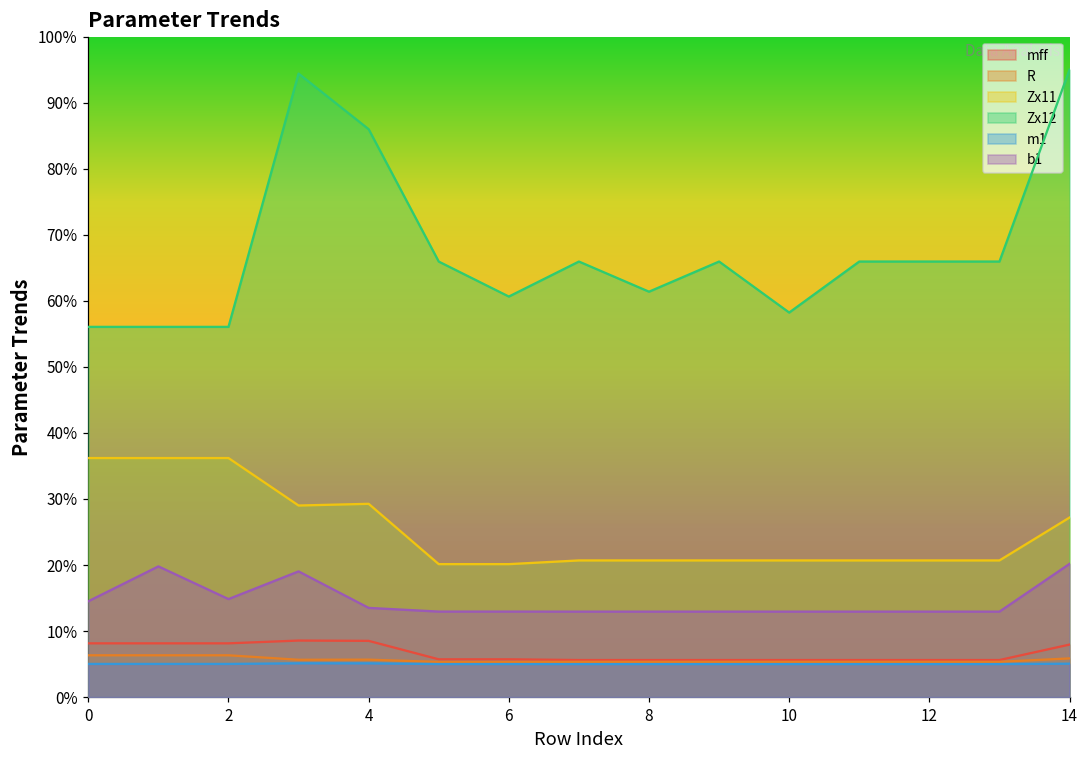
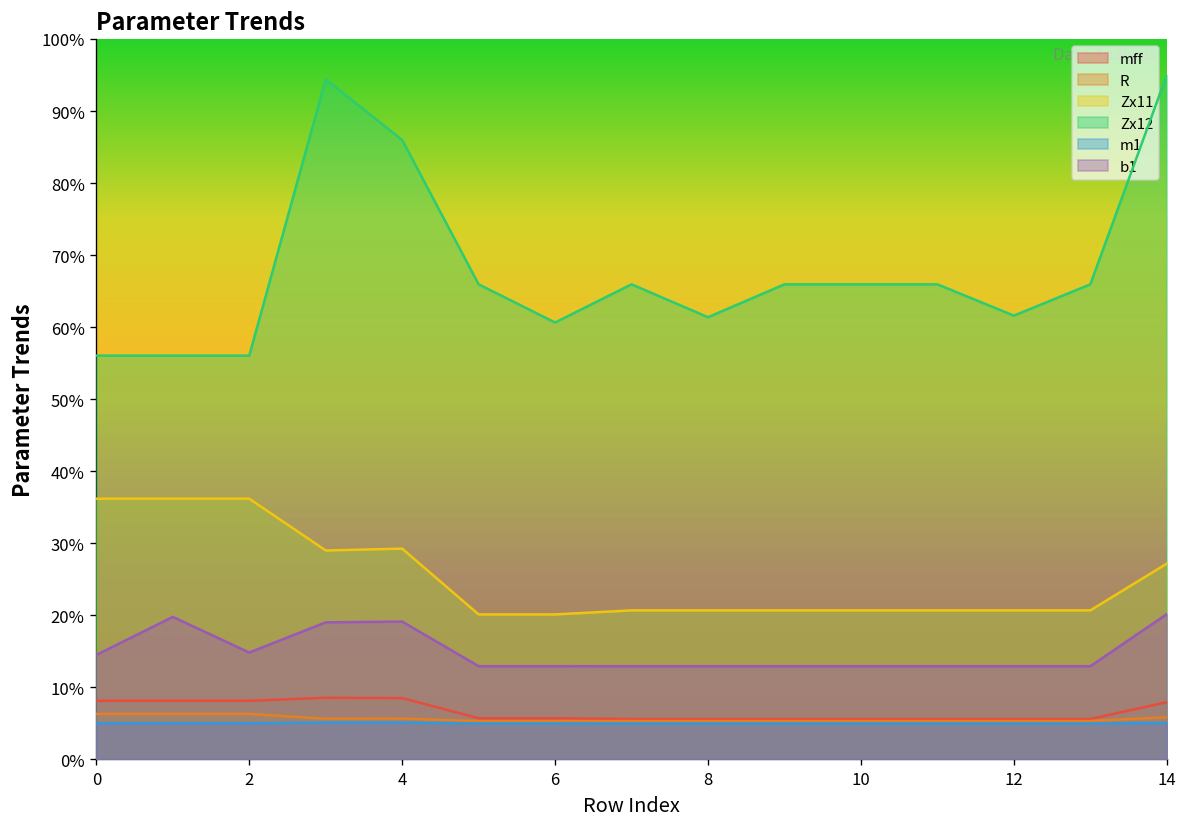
  {
    "Zx12": {
      "0": "56%",
      "2": "56%",
      "4": "86%",
      "6": "61%",
      "8": "61%",
-     "10": "58%",
-     "12": "66%",
+     "10": "66%",
+     "12": "62%",
      "14": "95%"
    },
    "m1": {
      "0": "5%",
      "2": "5%",
      "4": "5%",
      "14": "5%"
    },
    "b1": {
      "0": "15%",
      "2": "15%",
-     "4": "14%",
+     "4": "19%",
      "6": "13%",
      "8": "13%",
      "10": "13%",
      "12": "13%",
      "14": "20%"
    }
  }
